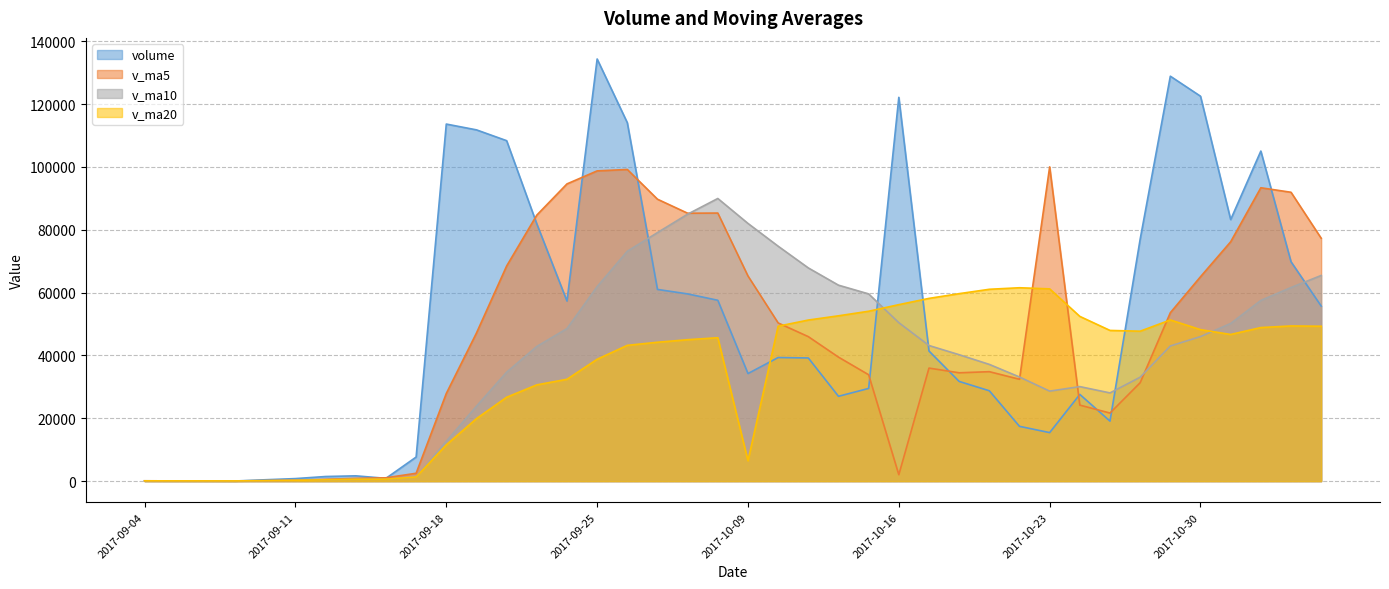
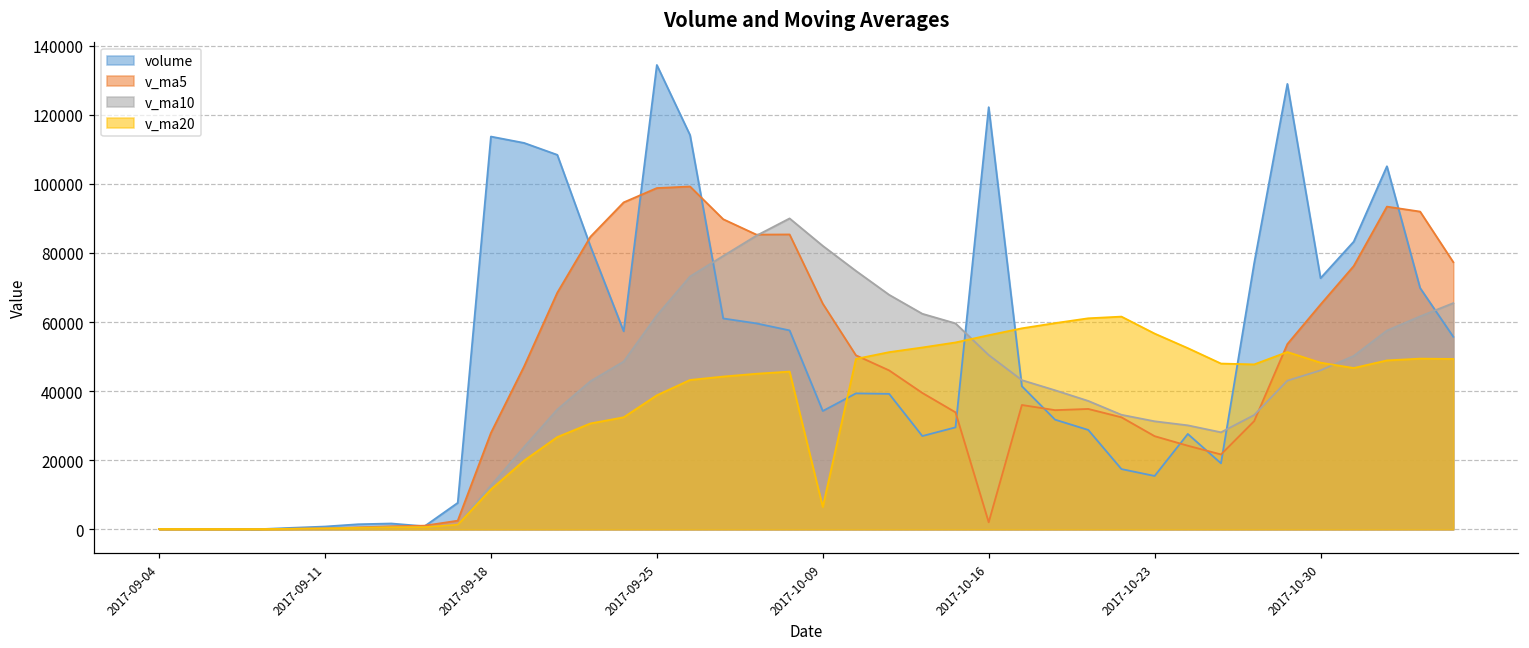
  {
    "volume": {
      "2017-09-18": 114000,
      "2017-09-25": 134000,
      "2017-10-09": 34000,
      "2017-10-16": 122000,
      "2017-10-23": 15000,
-     "2017-10-30": 123000
+     "2017-10-30": 73000
    },
    "v_ma5": {
      "2017-09-18": 28000,
      "2017-09-25": 99000,
      "2017-10-09": 65000,
      "2017-10-16": 2000,
-     "2017-10-23": 100000,
+     "2017-10-23": 27000,
      "2017-10-30": 65000
    },
    "v_ma10": {
      "2017-09-18": 13000,
      "2017-09-25": 62000,
      "2017-10-09": 82000,
      "2017-10-16": 50000,
-     "2017-10-23": 29000,
+     "2017-10-23": 31000,
      "2017-10-30": 46000
    },
    "v_ma20": {
      "2017-09-18": 12000,
      "2017-09-25": 39000,
      "2017-10-09": 6000,
      "2017-10-16": 56000,
-     "2017-10-23": 61000,
+     "2017-10-23": 57000,
      "2017-10-30": 48000
    }
  }
